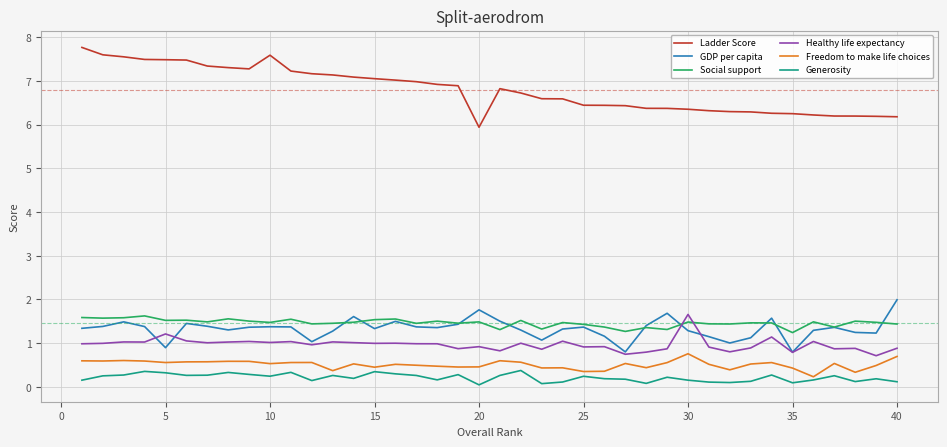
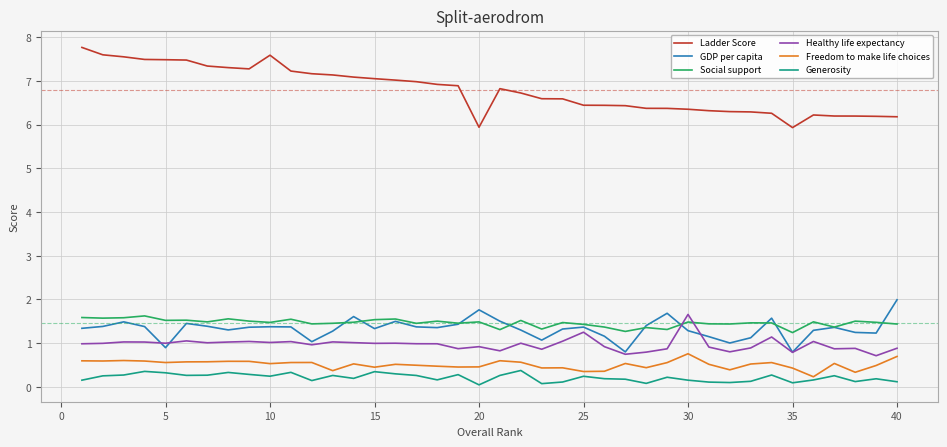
  {
    "Ladder Score": {
      "5": 7.5,
      "10": 7.6,
      "15": 7.1,
      "20": 5.9,
      "25": 6.4,
      "30": 6.4,
-     "35": 6.3,
+     "35": 5.9,
      "40": 6.2
    },
    "GDP per capita": {
      "5": 0.9,
      "10": 1.4,
      "15": 1.3,
      "20": 1.8,
      "25": 1.4,
      "30": 1.3,
      "40": 2.0
    },
    "Healthy life expectancy": {
-     "5": 1.2,
+     "5": 1.0,
      "10": 1.0,
      "15": 1.0,
      "20": 0.9,
-     "25": 0.9,
+     "25": 1.3,
      "30": 1.7,
      "40": 0.9
    },
    "Freedom to make life choices": {
      "5": 0.6,
      "10": 0.5,
      "15": 0.5,
      "20": 0.5,
      "25": 0.4,
      "30": 0.8,
      "35": 0.4,
      "40": 0.7
    }
  }
